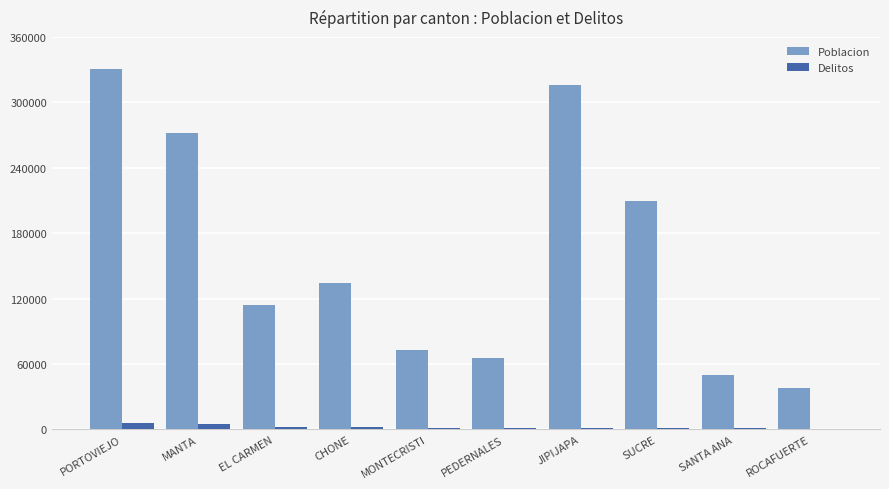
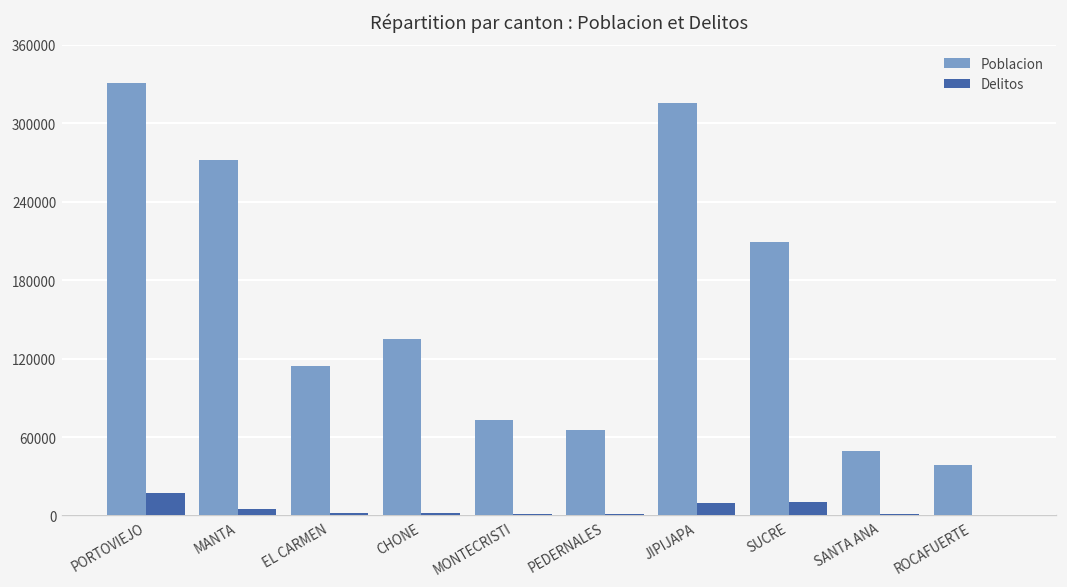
  {
    "Poblacion": {
      "PORTOVIEJO": 331000,
      "MANTA": 272000,
      "EL CARMEN": 114000,
      "CHONE": 135000,
      "MONTECRISTI": 73000,
      "PEDERNALES": 65000,
      "JIPIJAPA": 316000,
      "SUCRE": 209000,
      "SANTA ANA": 49000,
      "ROCAFUERTE": 38000
    },
    "Delitos": {
-     "PORTOVIEJO": 6000,
+     "PORTOVIEJO": 17000,
      "MANTA": 5000,
-     "JIPIJAPA": 1000,
-     "SUCRE": 1000
+     "JIPIJAPA": 10000,
+     "SUCRE": 10000
    }
  }
